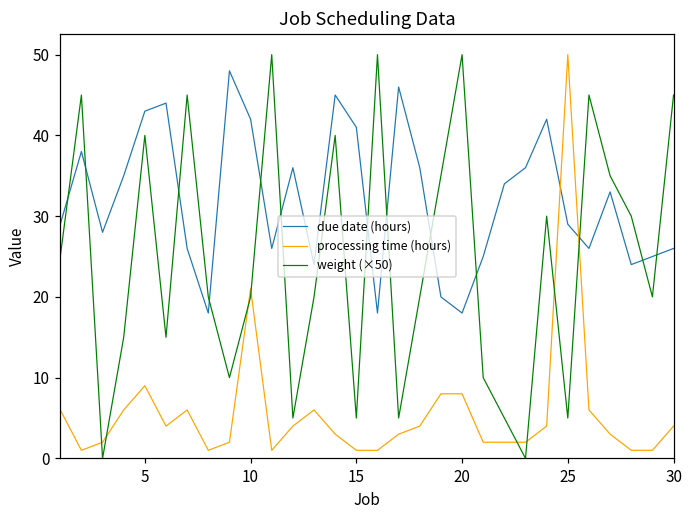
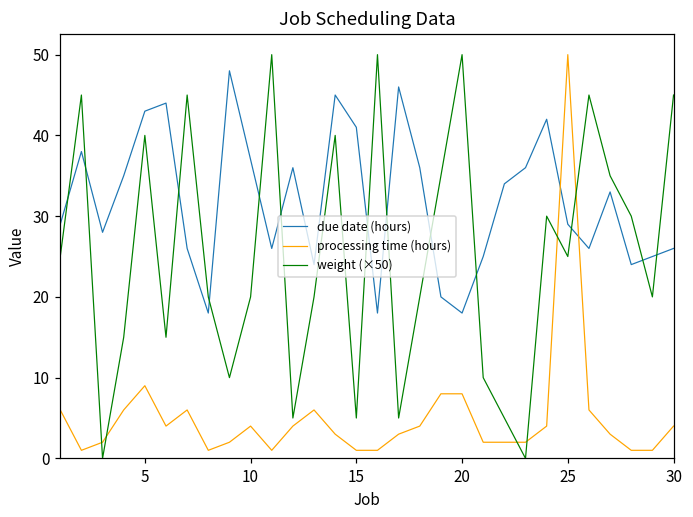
  {
    "due date (hours)": {
      "5": 43,
-     "10": 42,
+     "10": 37,
      "15": 41,
      "20": 18,
      "25": 29,
      "30": 26
    },
    "processing time (hours)": {
      "5": 9,
-     "10": 21,
+     "10": 4,
      "15": 1,
      "20": 8,
      "25": 50,
      "30": 4
    },
    "weight (×50)": {
      "5": 40,
      "10": 20,
      "15": 5,
      "20": 50,
-     "25": 5,
+     "25": 25,
      "30": 45
    }
  }
